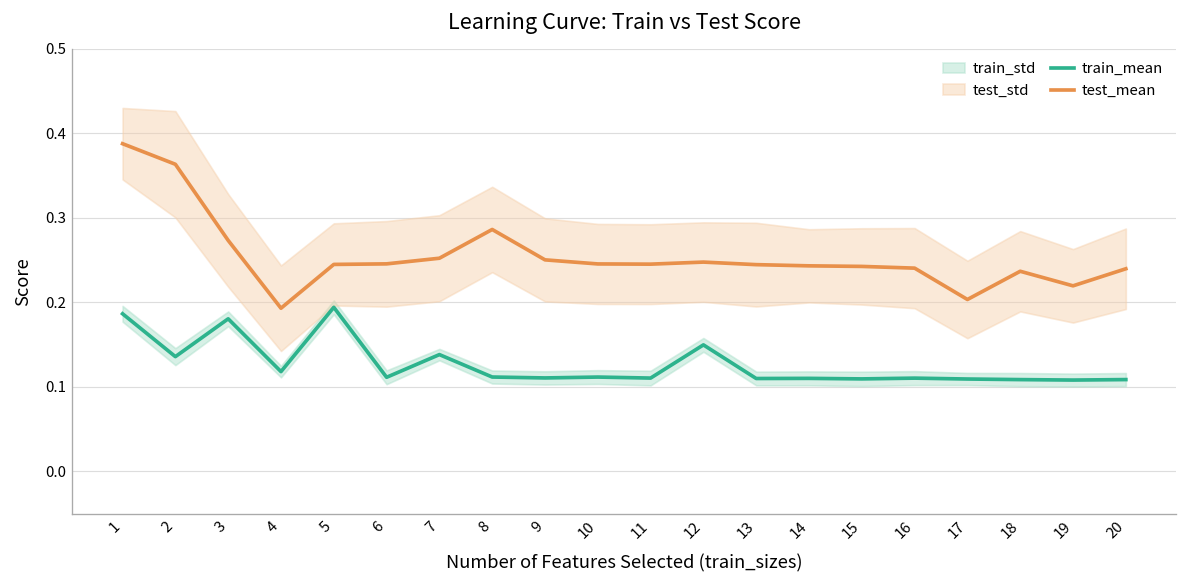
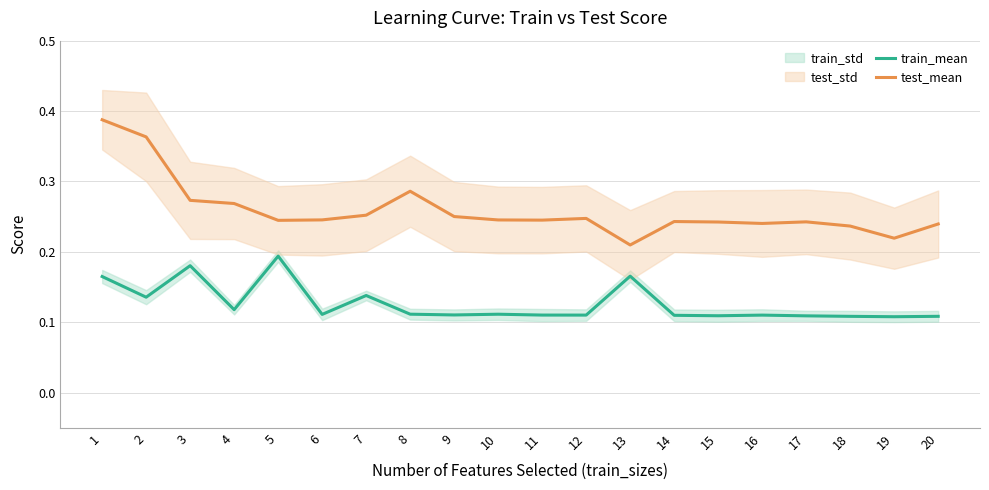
  {
    "train_mean": {
-     "1": 0.19,
+     "1": 0.17,
      "2": 0.14,
      "3": 0.18,
      "4": 0.12,
      "5": 0.19,
      "6": 0.11,
      "7": 0.14,
      "8": 0.11,
      "9": 0.11,
      "10": 0.11,
      "11": 0.11,
-     "12": 0.15,
-     "13": 0.11,
+     "12": 0.11,
+     "13": 0.17,
      "14": 0.11,
      "15": 0.11,
      "16": 0.11,
      "17": 0.11,
      "18": 0.11,
      "19": 0.11,
      "20": 0.11
    },
    "test_mean": {
      "1": 0.39,
      "2": 0.36,
      "3": 0.27,
-     "4": 0.19,
+     "4": 0.27,
      "5": 0.24,
      "6": 0.25,
      "7": 0.25,
      "8": 0.29,
      "9": 0.25,
      "10": 0.25,
      "11": 0.25,
      "12": 0.25,
-     "13": 0.24,
+     "13": 0.21,
      "14": 0.24,
      "15": 0.24,
      "16": 0.24,
-     "17": 0.20,
+     "17": 0.24,
      "18": 0.24,
      "19": 0.22,
      "20": 0.24
    }
  }
